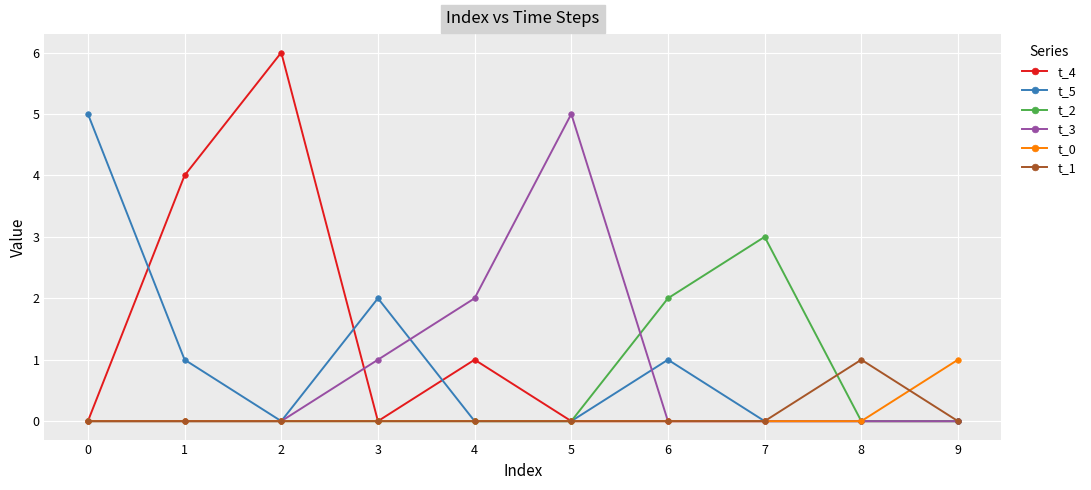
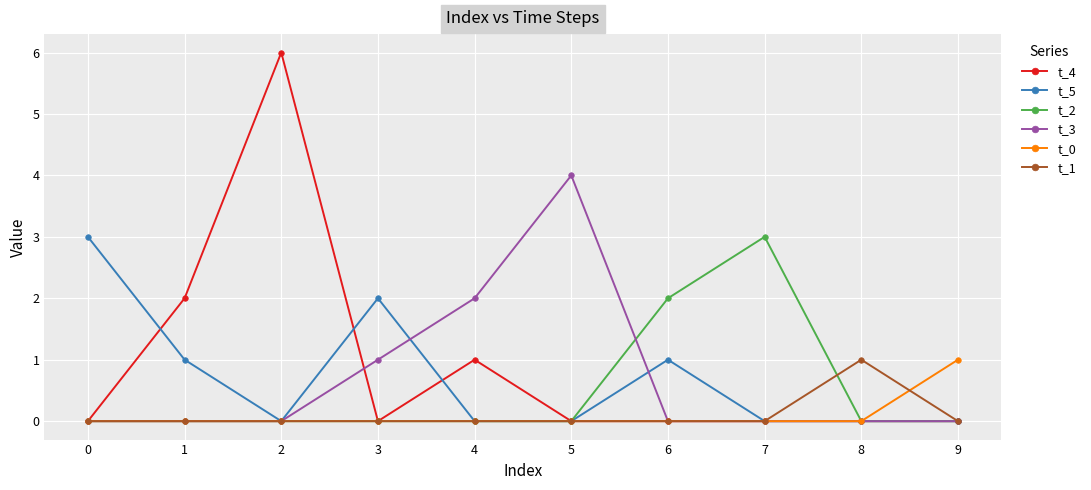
  {
    "t_4": {
-     "1": 4,
+     "1": 2,
      "2": 6,
      "4": 1
    },
    "t_5": {
-     "0": 5,
+     "0": 3,
      "1": 1,
      "3": 2,
      "6": 1
    },
    "t_2": {
      "6": 2,
      "7": 3
    },
    "t_3": {
      "3": 1,
      "4": 2,
-     "5": 5
+     "5": 4
    },
    "t_0": {
      "9": 1
    },
    "t_1": {
      "8": 1
    }
  }
